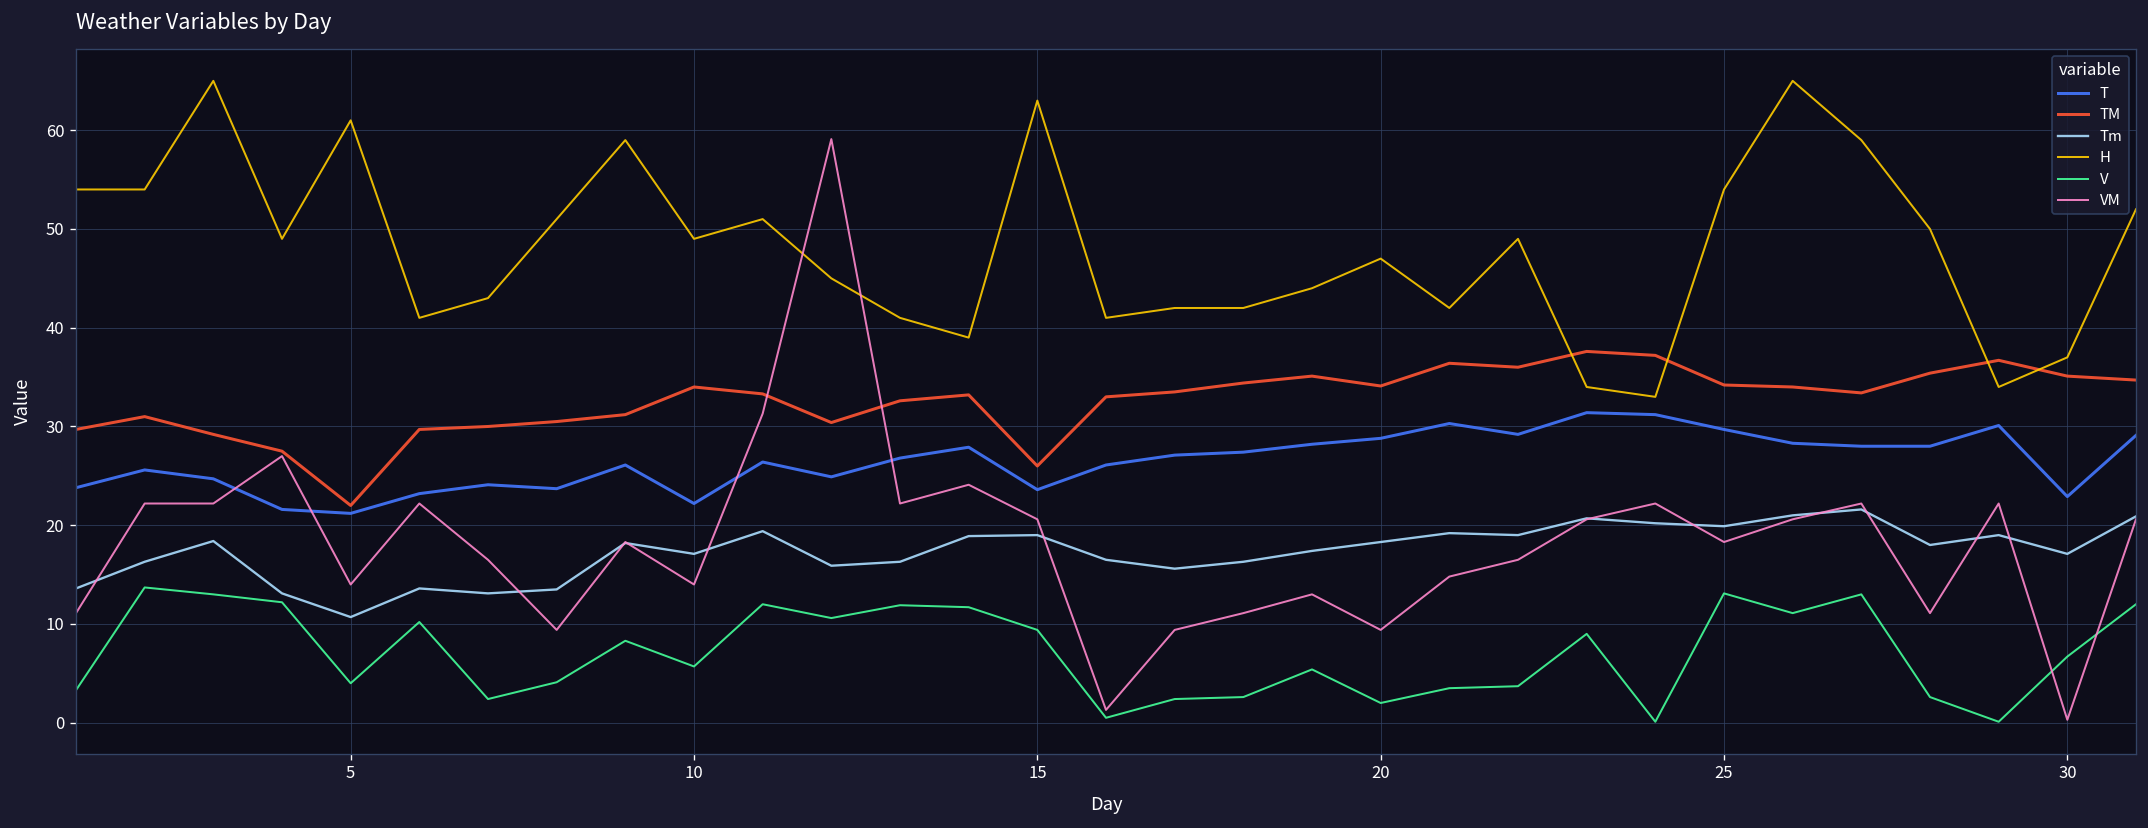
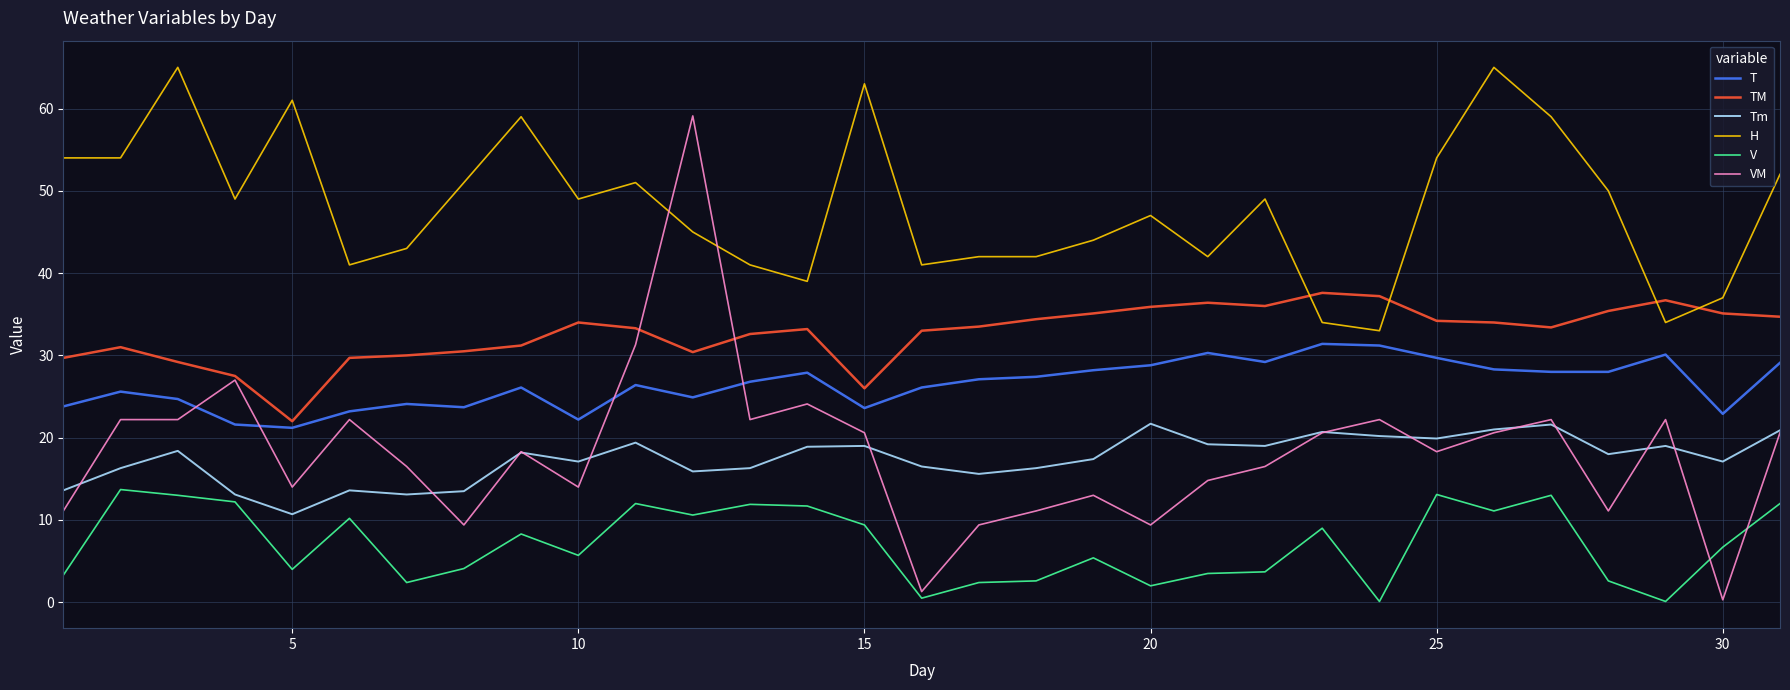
  {
    "T": {
      "5": 21,
      "10": 22,
      "15": 24,
      "20": 29,
      "25": 30,
      "30": 23
    },
    "TM": {
      "5": 22,
      "10": 34,
      "15": 26,
-     "20": 34,
+     "20": 36,
      "25": 34,
      "30": 35
    },
    "Tm": {
      "5": 11,
      "10": 17,
      "15": 19,
-     "20": 18,
+     "20": 22,
      "25": 20,
      "30": 17
    },
    "H": {
      "5": 61,
      "10": 49,
      "15": 63,
      "20": 47,
      "25": 54,
      "30": 37
    },
    "V": {
      "5": 4,
      "10": 6,
      "15": 9,
      "20": 2,
      "25": 13,
      "30": 7
    },
    "VM": {
      "5": 14,
      "10": 14,
      "15": 21,
      "20": 9,
      "25": 18,
      "30": 0
    }
  }
